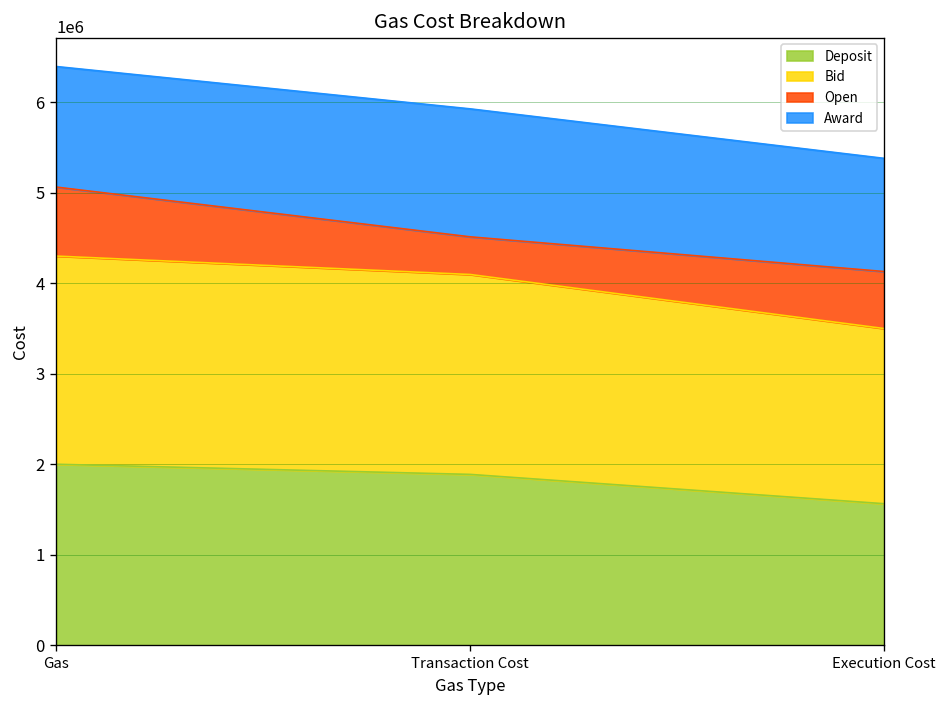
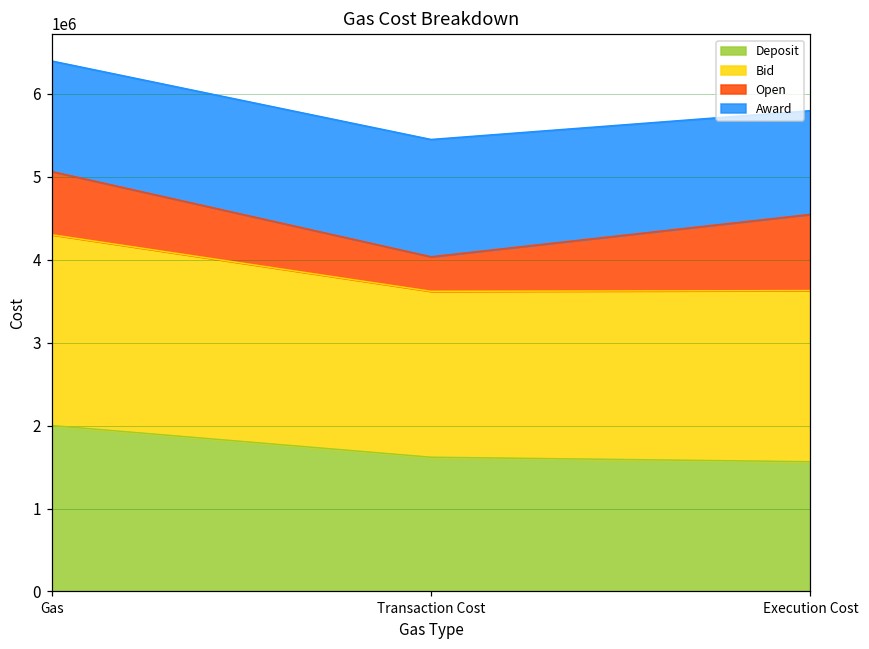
  {
    "Deposit": {
      "Gas": 2000000,
-     "Transaction Cost": 1900000,
+     "Transaction Cost": 1600000,
      "Execution Cost": 1600000
    },
    "Bid": {
      "Gas": 2300000,
-     "Transaction Cost": 2200000,
-     "Execution Cost": 1900000
+     "Transaction Cost": 2000000,
+     "Execution Cost": 2100000
    },
    "Open": {
      "Gas": 800000,
      "Transaction Cost": 400000,
-     "Execution Cost": 600000
+     "Execution Cost": 900000
    },
    "Award": {
      "Gas": 1300000,
      "Transaction Cost": 1400000,
      "Execution Cost": 1300000
    }
  }
